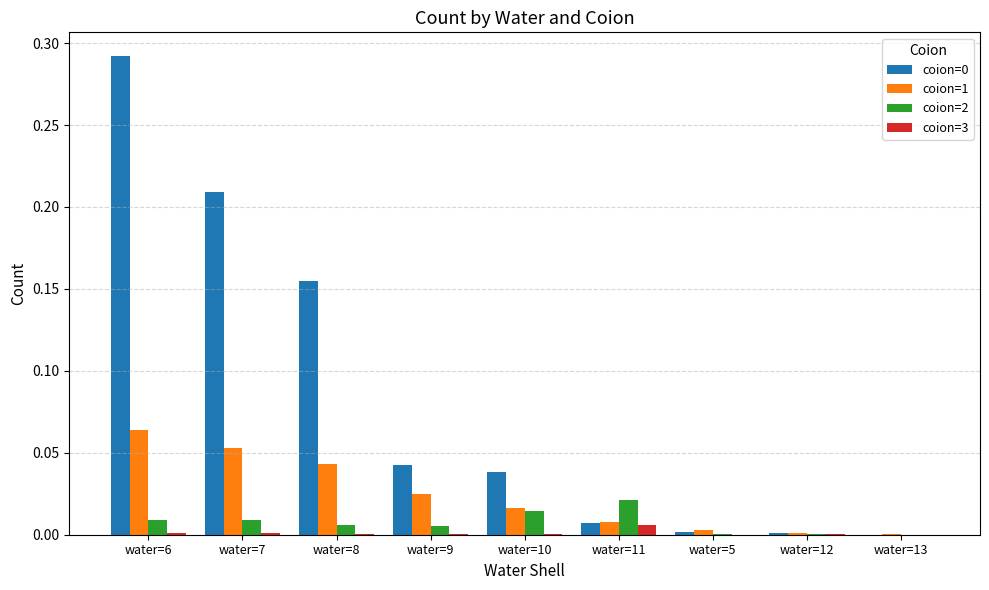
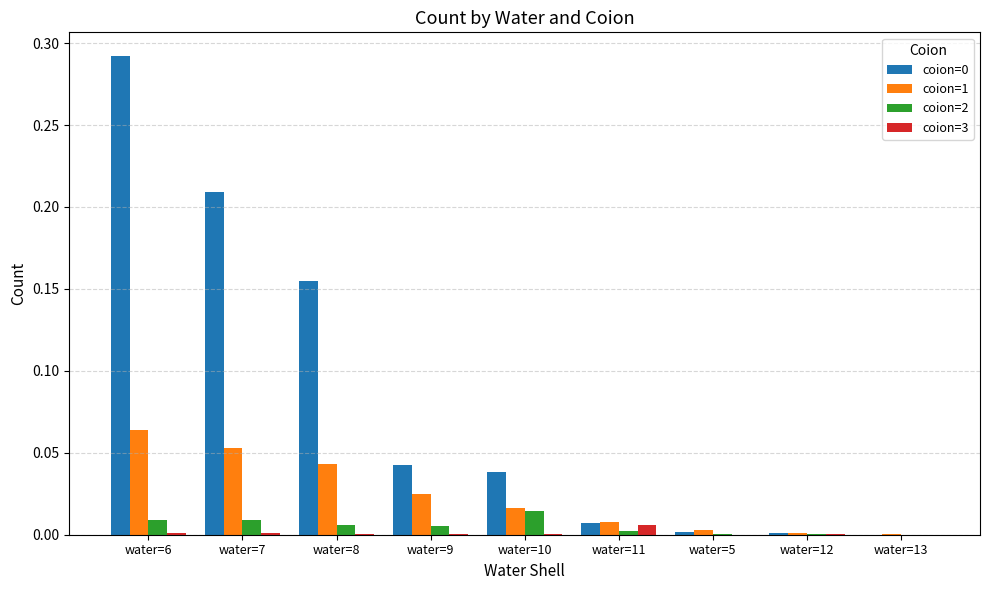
  {
    "coion=0": {
      "water=6": 0.292,
      "water=7": 0.209,
      "water=8": 0.155,
      "water=9": 0.042,
      "water=10": 0.039,
      "water=11": 0.007,
      "water=5": 0.002
    },
    "coion=1": {
      "water=6": 0.064,
      "water=7": 0.053,
      "water=8": 0.043,
      "water=9": 0.025,
      "water=10": 0.016,
      "water=11": 0.007,
      "water=5": 0.003
    },
    "coion=2": {
      "water=6": 0.009,
      "water=7": 0.009,
      "water=8": 0.006,
      "water=9": 0.006,
      "water=10": 0.014,
-     "water=11": 0.021
+     "water=11": 0.002
    },
    "coion=3": {
      "water=11": 0.006,
      "water=13": 0.000
    }
  }
